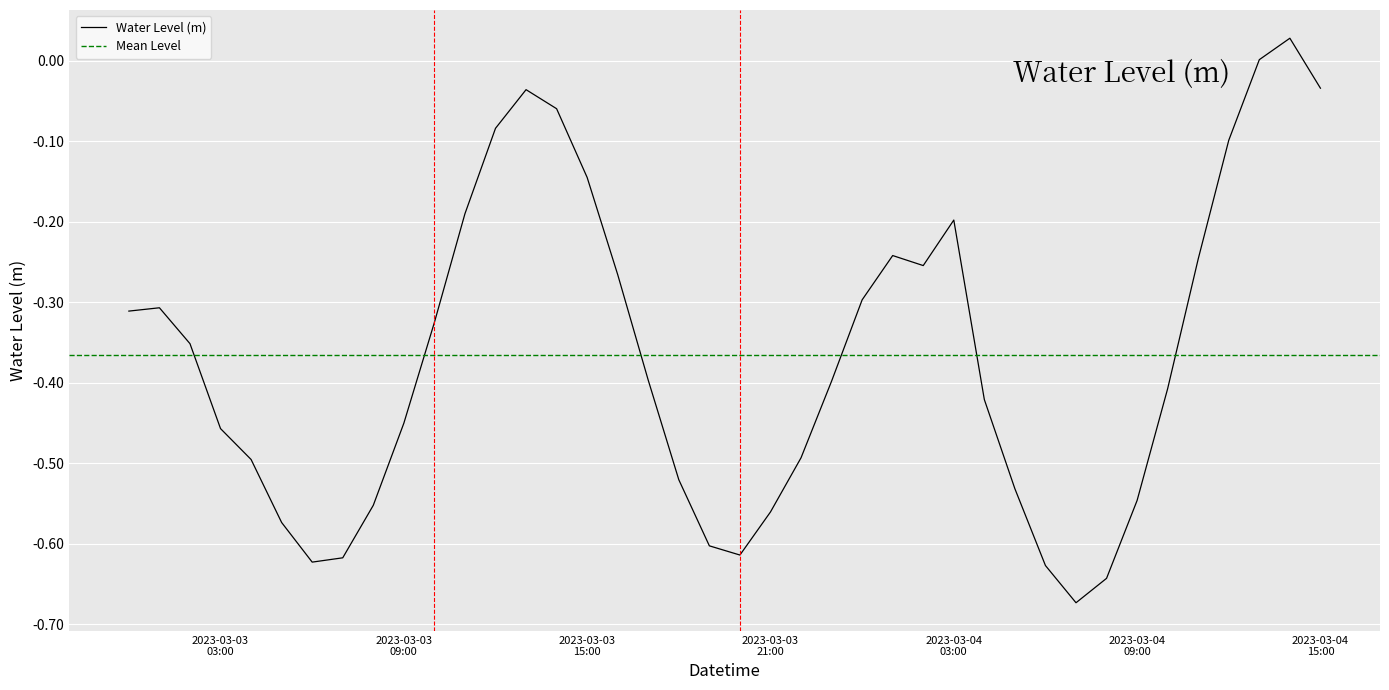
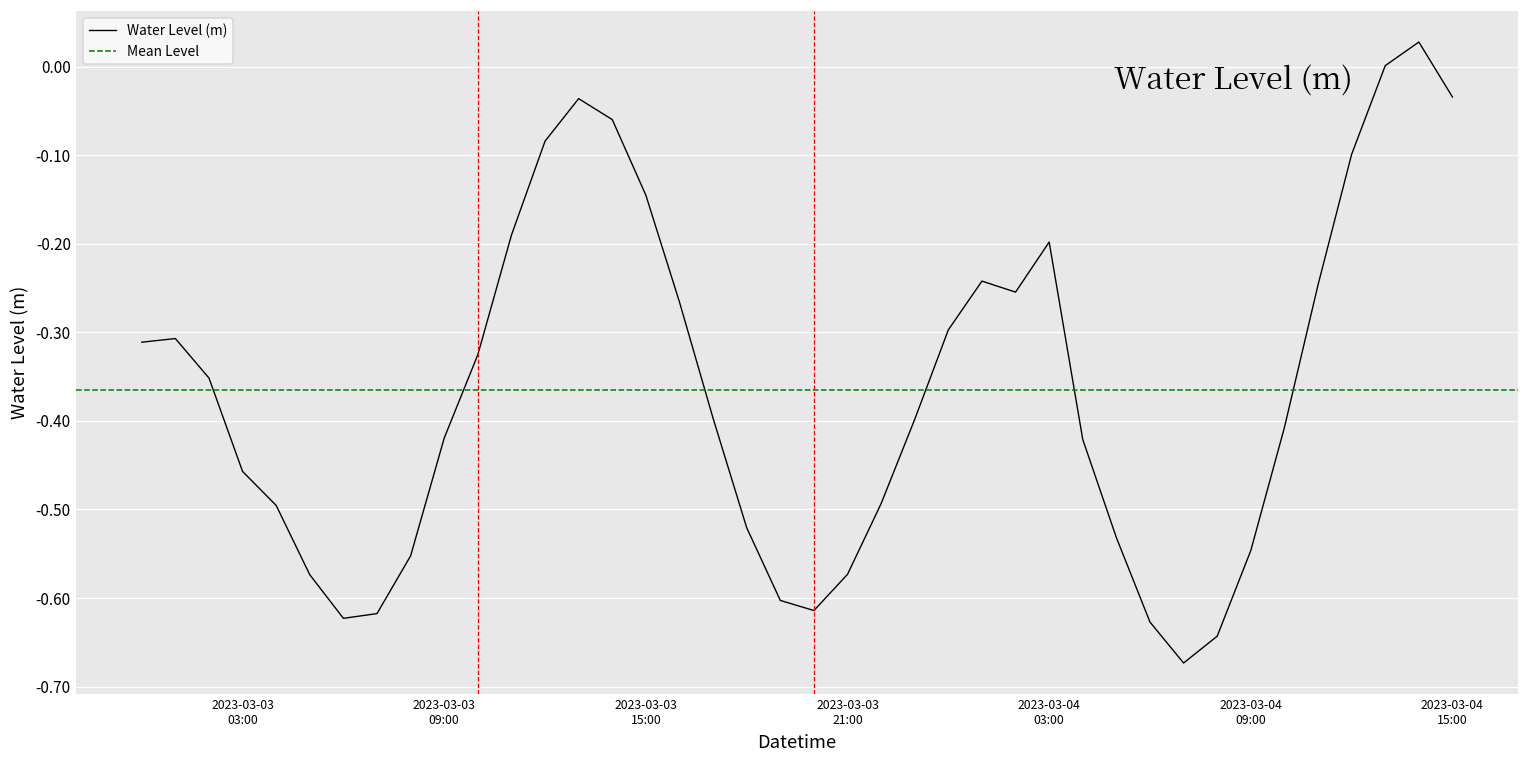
  {
    "2023-03-03 03:00": -0.46,
-   "2023-03-03 09:00": -0.45,
+   "2023-03-03 09:00": -0.42,
    "2023-03-03 15:00": -0.14,
-   "2023-03-03 21:00": -0.56,
+   "2023-03-03 21:00": -0.57,
    "2023-03-04 03:00": -0.20,
    "2023-03-04 09:00": -0.55,
    "2023-03-04 15:00": -0.03
  }
